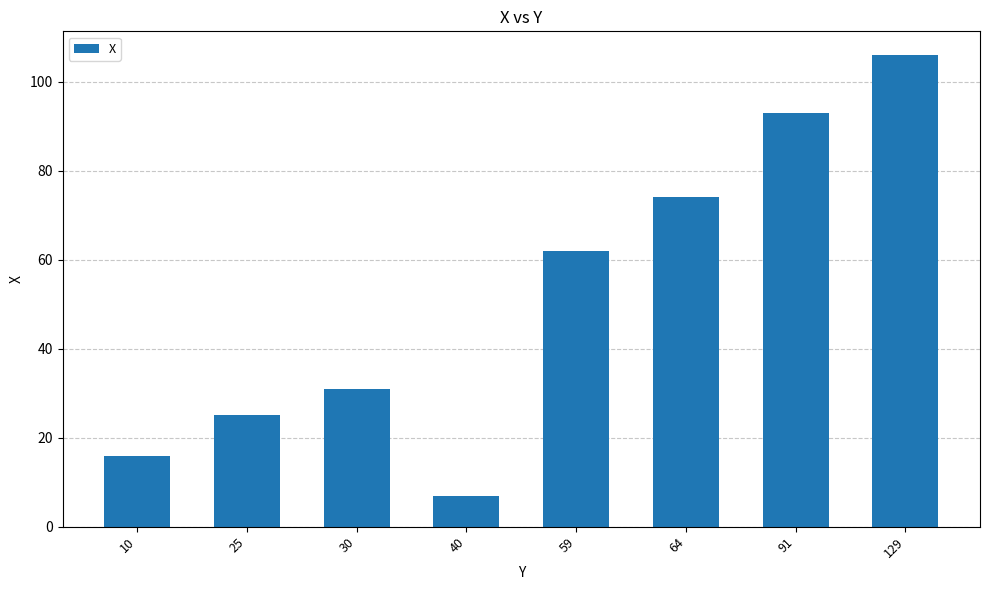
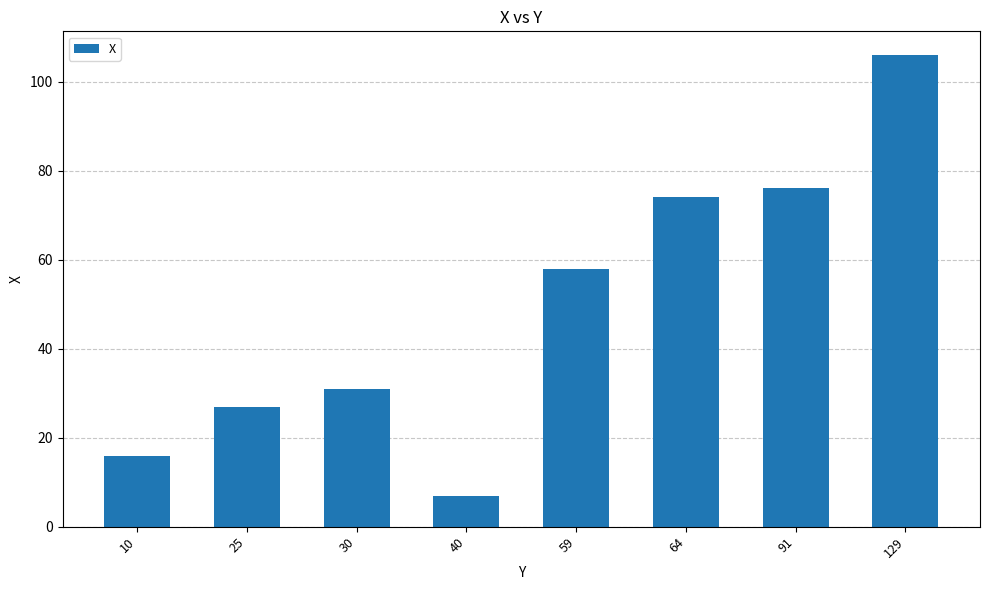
  {
    "10": 16,
-   "25": 25,
+   "25": 27,
    "30": 31,
    "40": 7,
-   "59": 62,
+   "59": 58,
    "64": 74,
-   "91": 93,
+   "91": 76,
    "129": 106
  }
